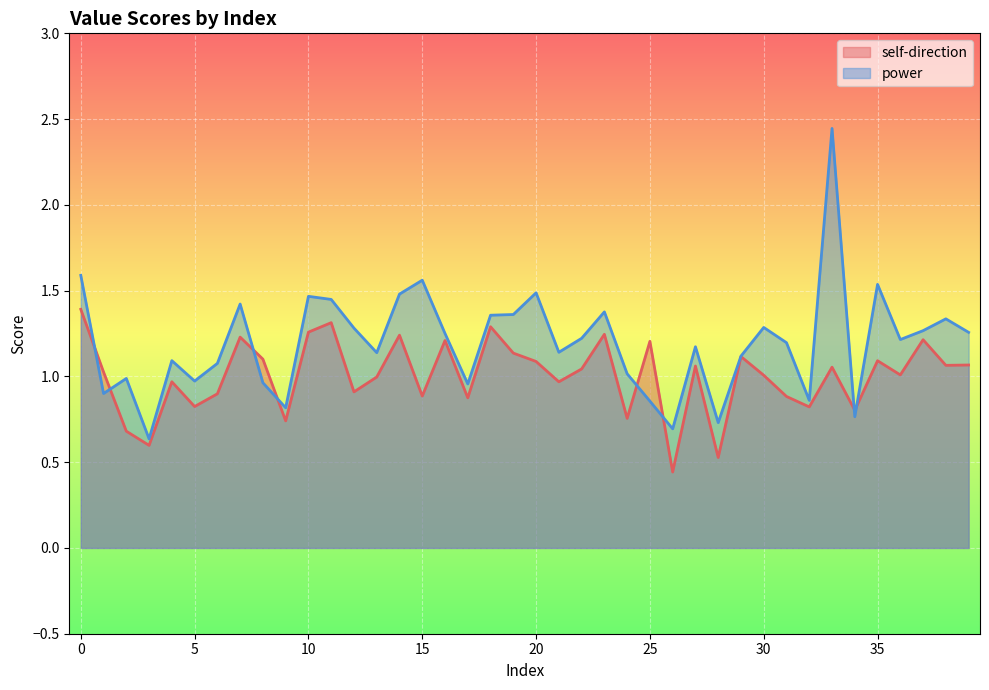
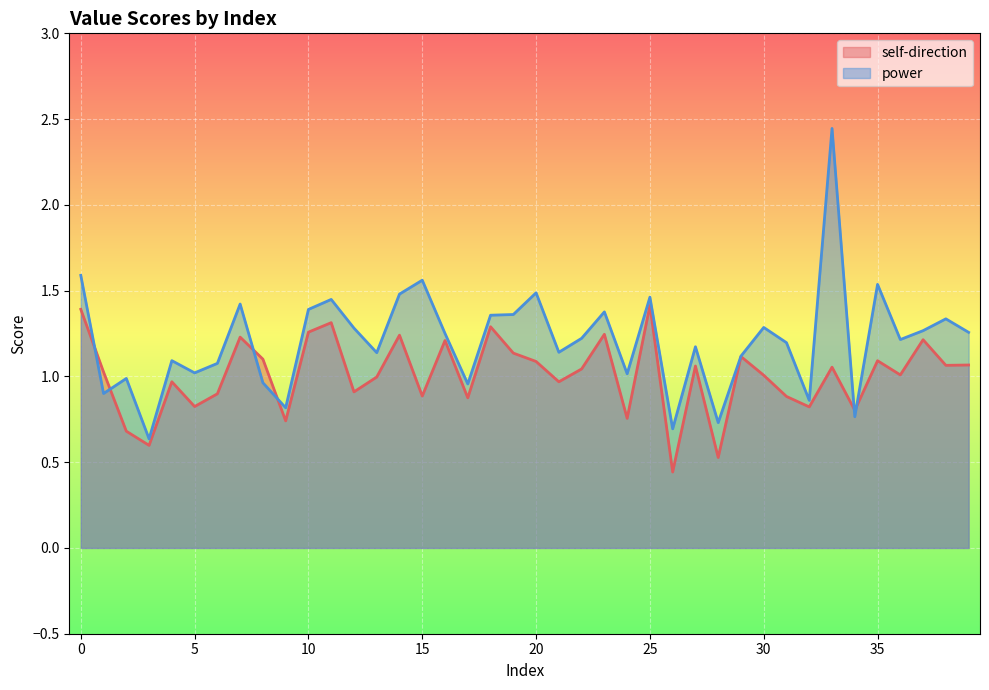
  {
    "self-direction": {
      "0": 1.39,
      "5": 0.82,
      "10": 1.26,
      "15": 0.89,
      "20": 1.09,
-     "25": 1.20,
+     "25": 1.41,
      "30": 1.01,
      "35": 1.09
    },
    "power": {
      "0": 1.59,
-     "5": 0.97,
-     "10": 1.47,
+     "5": 1.02,
+     "10": 1.39,
      "15": 1.56,
      "20": 1.49,
-     "25": 0.86,
+     "25": 1.46,
      "30": 1.29,
      "35": 1.54
    }
  }
